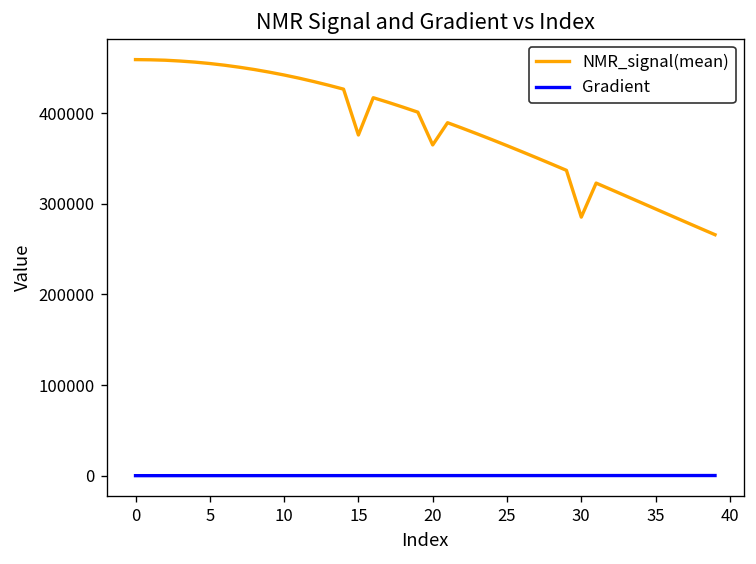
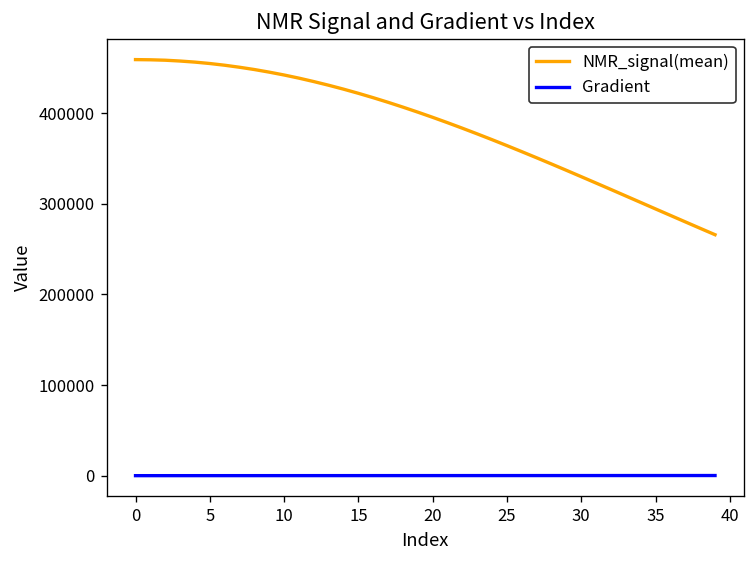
  {
    "NMR_signal(mean)": {
      "0": 460000,
      "5": 450000,
      "10": 440000,
-     "15": 380000,
-     "20": 360000,
+     "15": 420000,
+     "20": 400000,
      "25": 360000,
-     "30": 290000,
+     "30": 330000,
      "35": 290000
    },
    "Gradient": {
      "0": 0,
      "5": 0,
      "10": 0,
      "15": 0,
      "20": 0,
      "25": 0,
      "30": 0,
      "35": 0
    }
  }
